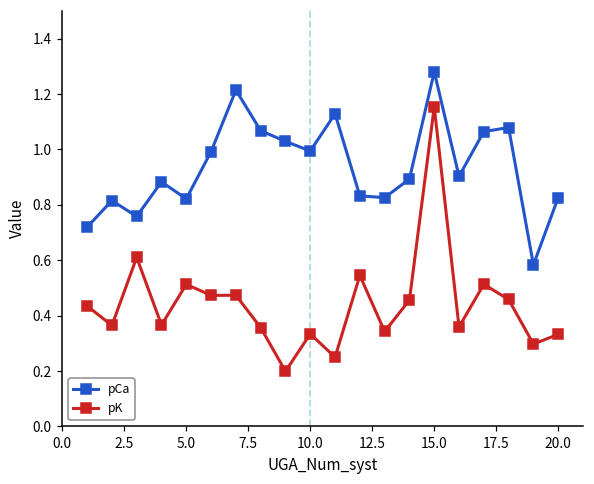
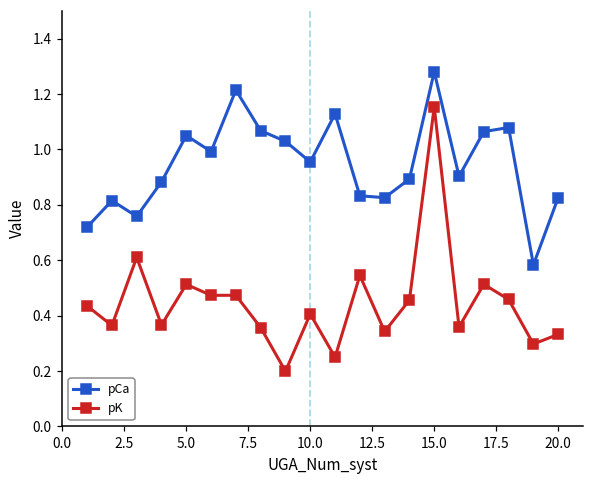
  {
    "pCa": {
-     "5.0": 0.82,
-     "10.0": 0.99,
+     "5.0": 1.05,
+     "10.0": 0.95,
      "15.0": 1.28,
      "20.0": 0.83
    },
    "pK": {
      "5.0": 0.51,
-     "10.0": 0.33,
+     "10.0": 0.41,
      "15.0": 1.15,
      "20.0": 0.33
    }
  }
